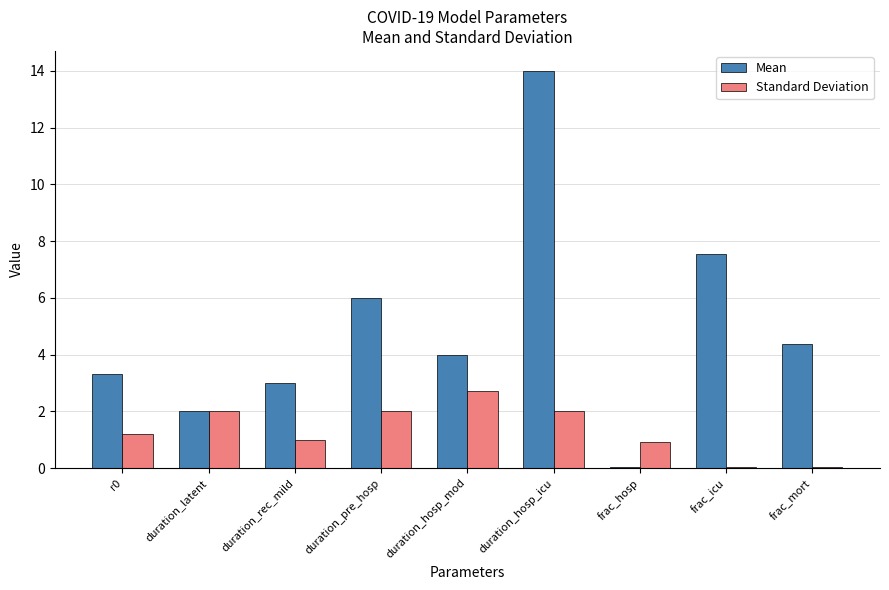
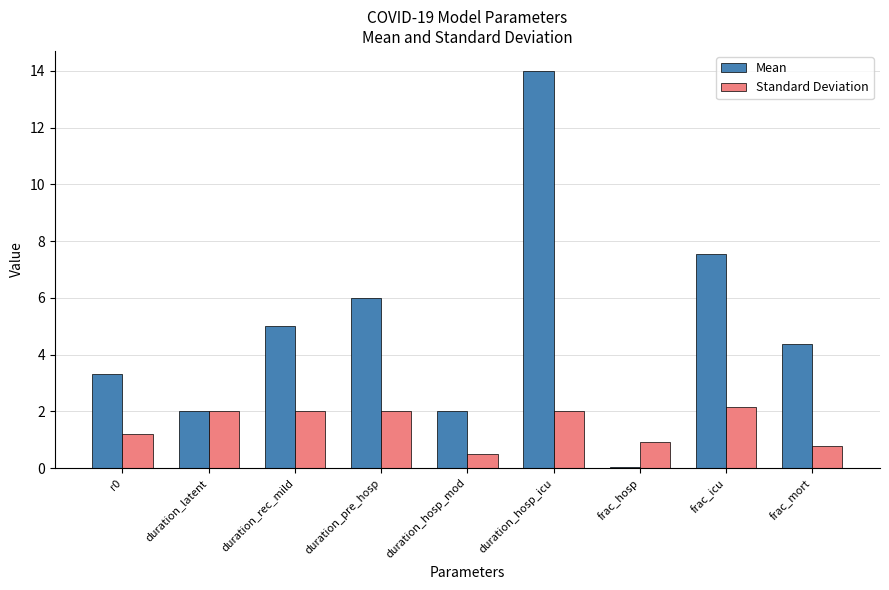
  {
    "Mean": {
      "r0": 3.3,
      "duration_latent": 2,
-     "duration_rec_mild": 3,
+     "duration_rec_mild": 5,
      "duration_pre_hosp": 6,
-     "duration_hosp_mod": 4,
+     "duration_hosp_mod": 2,
      "duration_hosp_icu": 14,
      "frac_icu": 7.6,
      "frac_mort": 4.4
    },
    "Standard Deviation": {
      "r0": 1.2,
      "duration_latent": 2.0,
-     "duration_rec_mild": 1,
+     "duration_rec_mild": 2,
      "duration_pre_hosp": 2.0,
-     "duration_hosp_mod": 2.7,
+     "duration_hosp_mod": 0.5,
      "duration_hosp_icu": 2.0,
      "frac_hosp": 0.9,
-     "frac_icu": 0.0,
-     "frac_mort": 0.1
+     "frac_icu": 2.1,
+     "frac_mort": 0.8
    }
  }
